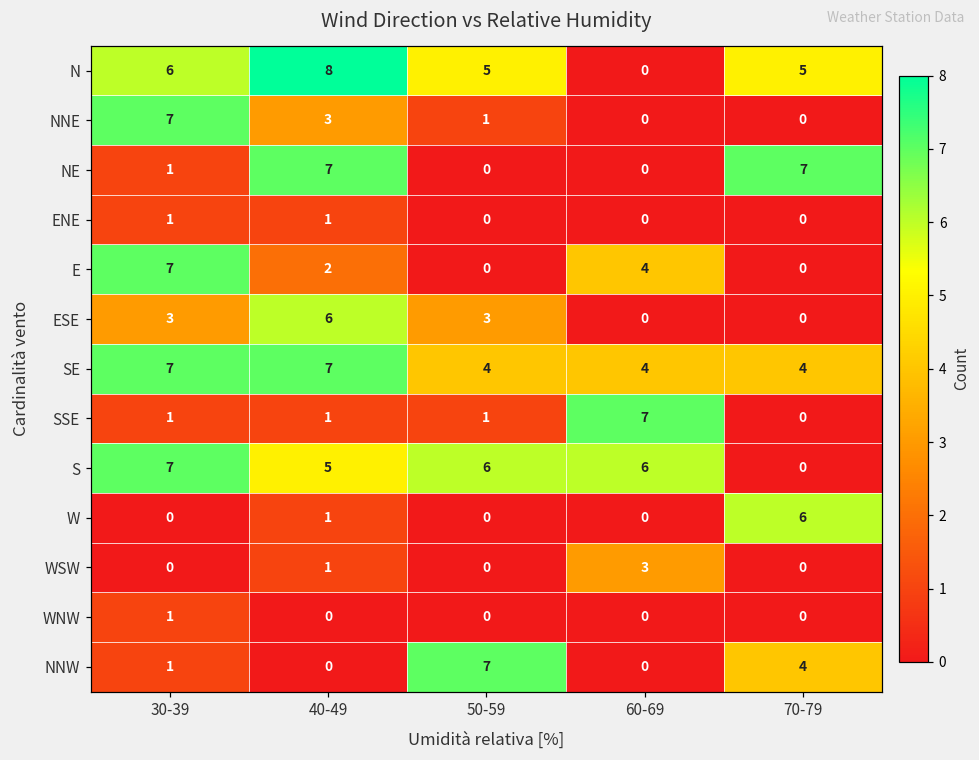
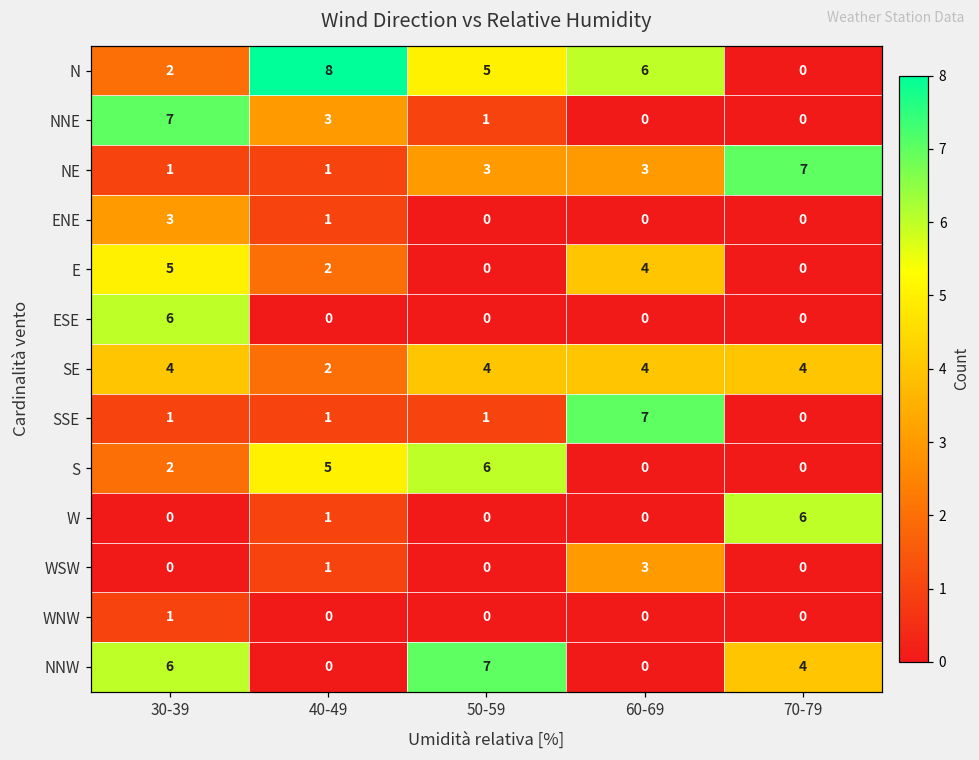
  {
    "N": {
-     "30-39": 6,
+     "30-39": 2,
      "40-49": 8,
      "50-59": 5,
-     "60-69": 0,
-     "70-79": 5
+     "60-69": 6,
+     "70-79": 0
    },
    "NNE": {
      "30-39": 7,
      "40-49": 3,
      "50-59": 1,
      "60-69": 0,
      "70-79": 0
    },
    "NE": {
      "30-39": 1,
-     "40-49": 7,
-     "50-59": 0,
-     "60-69": 0,
+     "40-49": 1,
+     "50-59": 3,
+     "60-69": 3,
      "70-79": 7
    },
    "ENE": {
-     "30-39": 1,
+     "30-39": 3,
      "40-49": 1,
      "50-59": 0,
      "60-69": 0,
      "70-79": 0
    },
    "E": {
-     "30-39": 7,
+     "30-39": 5,
      "40-49": 2,
      "50-59": 0,
      "60-69": 4,
      "70-79": 0
    },
    "ESE": {
-     "30-39": 3,
-     "40-49": 6,
-     "50-59": 3,
+     "30-39": 6,
+     "40-49": 0,
+     "50-59": 0,
      "60-69": 0,
      "70-79": 0
    },
    "SE": {
-     "30-39": 7,
-     "40-49": 7,
+     "30-39": 4,
+     "40-49": 2,
      "50-59": 4,
      "60-69": 4,
      "70-79": 4
    },
    "SSE": {
      "30-39": 1,
      "40-49": 1,
      "50-59": 1,
      "60-69": 7,
      "70-79": 0
    },
    "S": {
-     "30-39": 7,
+     "30-39": 2,
      "40-49": 5,
      "50-59": 6,
-     "60-69": 6,
+     "60-69": 0,
      "70-79": 0
    },
    "W": {
      "30-39": 0,
      "40-49": 1,
      "50-59": 0,
      "60-69": 0,
      "70-79": 6
    },
    "WSW": {
      "30-39": 0,
      "40-49": 1,
      "50-59": 0,
      "60-69": 3,
      "70-79": 0
    },
    "WNW": {
      "30-39": 1,
      "40-49": 0,
      "50-59": 0,
      "60-69": 0,
      "70-79": 0
    },
    "NNW": {
-     "30-39": 1,
+     "30-39": 6,
      "40-49": 0,
      "50-59": 7,
      "60-69": 0,
      "70-79": 4
    }
  }
